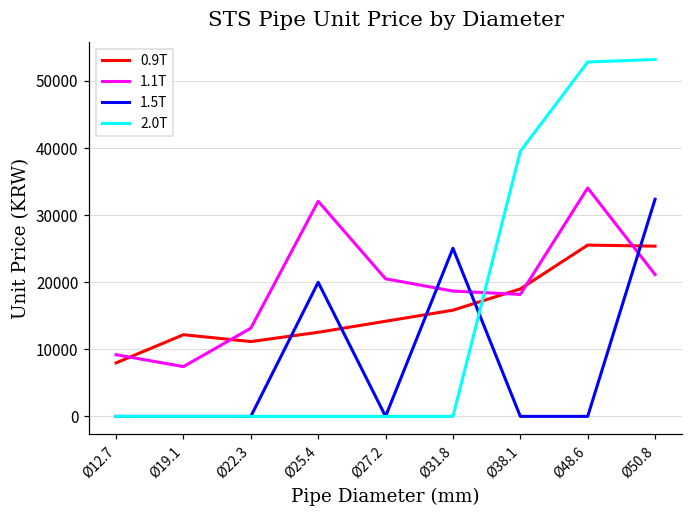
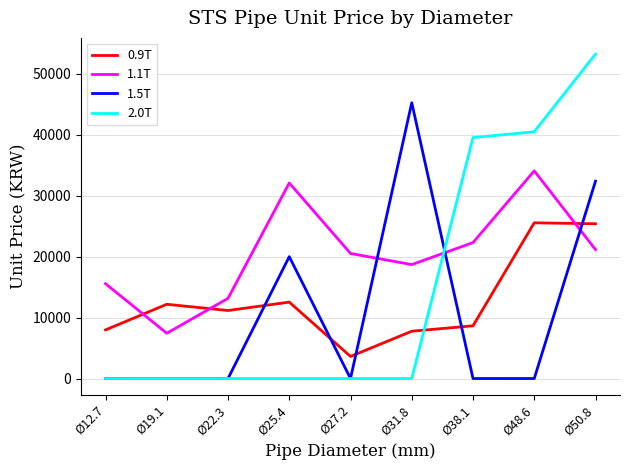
  {
    "0.9T": {
      "Ø12.7": 8000,
      "Ø19.1": 12000,
      "Ø22.3": 11000,
      "Ø25.4": 13000,
-     "Ø27.2": 14000,
-     "Ø31.8": 16000,
-     "Ø38.1": 19000,
+     "Ø27.2": 4000,
+     "Ø31.8": 8000,
+     "Ø38.1": 9000,
      "Ø48.6": 26000,
      "Ø50.8": 25000
    },
    "1.1T": {
-     "Ø12.7": 9000,
+     "Ø12.7": 16000,
      "Ø19.1": 7000,
      "Ø22.3": 13000,
      "Ø25.4": 32000,
      "Ø27.2": 21000,
      "Ø31.8": 19000,
-     "Ø38.1": 18000,
+     "Ø38.1": 22000,
      "Ø48.6": 34000,
      "Ø50.8": 21000
    },
    "1.5T": {
      "Ø25.4": 20000,
-     "Ø31.8": 25000,
+     "Ø31.8": 45000,
      "Ø38.1": 0,
      "Ø48.6": 0,
      "Ø50.8": 32000
    },
    "2.0T": {
      "Ø25.4": 0,
      "Ø31.8": 0,
      "Ø38.1": 40000,
-     "Ø48.6": 53000,
+     "Ø48.6": 40000,
      "Ø50.8": 53000
    }
  }
